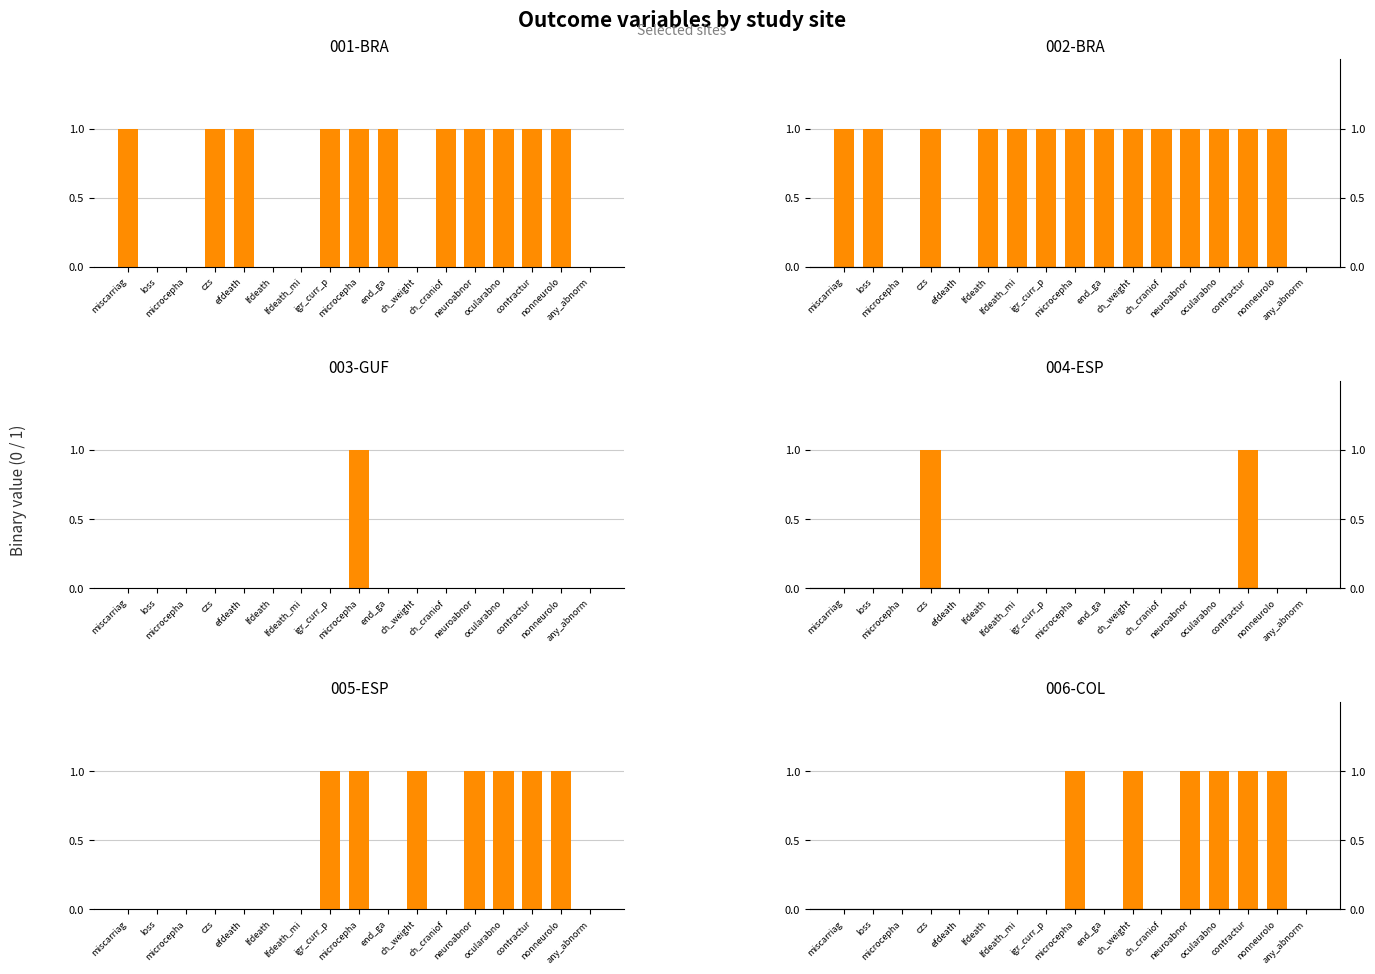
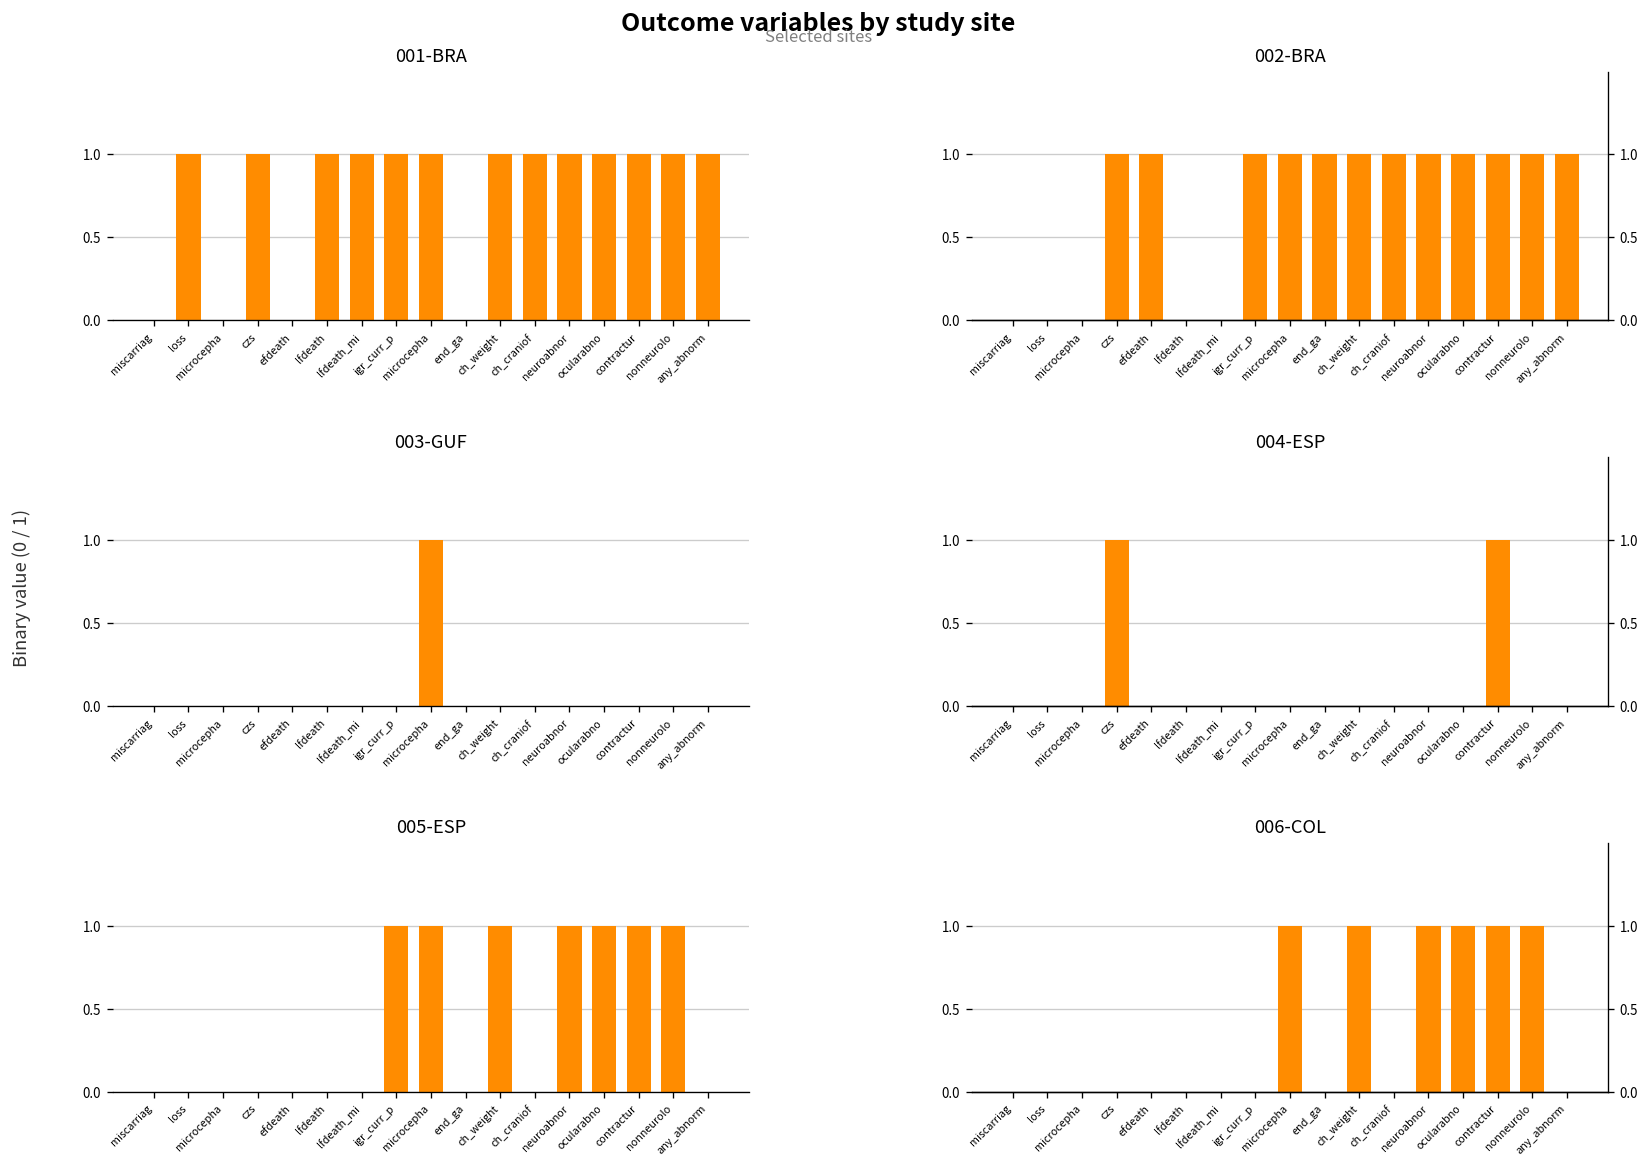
  {
    "001-BRA": {
-     "miscarriag": 1,
-     "loss": 0,
+     "miscarriag": 0,
+     "loss": 1,
      "czs": 1,
-     "efdeath": 1,
-     "lfdeath": 0,
-     "lfdeath_mi": 0,
+     "efdeath": 0,
+     "lfdeath": 1,
+     "lfdeath_mi": 1,
      "igr_curr_p": 1,
-     "end_ga": 1,
-     "ch_weight": 0,
+     "end_ga": 0,
+     "ch_weight": 1,
      "ch_craniof": 1,
      "neuroabnor": 1,
      "ocularabno": 1,
      "contractur": 1,
      "nonneurolo": 1,
-     "any_abnorm": 0
+     "any_abnorm": 1
    },
    "002-BRA": {
-     "miscarriag": 1,
-     "loss": 1,
+     "miscarriag": 0,
+     "loss": 0,
      "czs": 1,
-     "efdeath": 0,
-     "lfdeath": 1,
-     "lfdeath_mi": 1,
+     "efdeath": 1,
+     "lfdeath": 0,
+     "lfdeath_mi": 0,
      "igr_curr_p": 1,
      "end_ga": 1,
      "ch_weight": 1,
      "ch_craniof": 1,
      "neuroabnor": 1,
      "ocularabno": 1,
      "contractur": 1,
      "nonneurolo": 1,
-     "any_abnorm": 0
+     "any_abnorm": 1
    },
    "003-GUF": {
      "miscarriag": 0.00,
      "loss": 0.00,
      "czs": 0.00,
      "efdeath": 0.00,
      "lfdeath": 0.00,
      "lfdeath_mi": 0.00,
      "igr_curr_p": 0.00,
      "end_ga": 0.00,
      "ch_weight": 0.00,
      "ch_craniof": 0.00,
      "neuroabnor": 0.00,
      "ocularabno": 0.00,
      "contractur": 0.00,
      "nonneurolo": 0.00,
      "any_abnorm": 0.00
    },
    "004-ESP": {
      "miscarriag": 0.00,
      "loss": 0.00,
      "czs": 1.00,
      "efdeath": 0.00,
      "lfdeath": 0.00,
      "lfdeath_mi": 0.00,
      "igr_curr_p": 0.00,
      "end_ga": 0.00,
      "ch_weight": 0.00,
      "ch_craniof": 0.00,
      "neuroabnor": 0.00,
      "ocularabno": 0.00,
      "contractur": 1.00,
      "nonneurolo": 0.00,
      "any_abnorm": 0.00
    },
    "005-ESP": {
      "miscarriag": 0.00,
      "loss": 0.00,
      "czs": 0.00,
      "efdeath": 0.00,
      "lfdeath": 0.00,
      "lfdeath_mi": 0.00,
      "igr_curr_p": 1.00,
      "end_ga": 0.00,
      "ch_weight": 1.00,
      "ch_craniof": 0.00,
      "neuroabnor": 1.00,
      "ocularabno": 1.00,
      "contractur": 1.00,
      "nonneurolo": 1.00,
      "any_abnorm": 0.00
    },
    "006-COL": {
      "miscarriag": 0.00,
      "loss": 0.00,
      "czs": 0.00,
      "efdeath": 0.00,
      "lfdeath": 0.00,
      "lfdeath_mi": 0.00,
      "igr_curr_p": 0.00,
      "end_ga": 0.00,
      "ch_weight": 1.00,
      "ch_craniof": 0.00,
      "neuroabnor": 1.00,
      "ocularabno": 1.00,
      "contractur": 1.00,
      "nonneurolo": 1.00,
      "any_abnorm": 0.00
    }
  }
